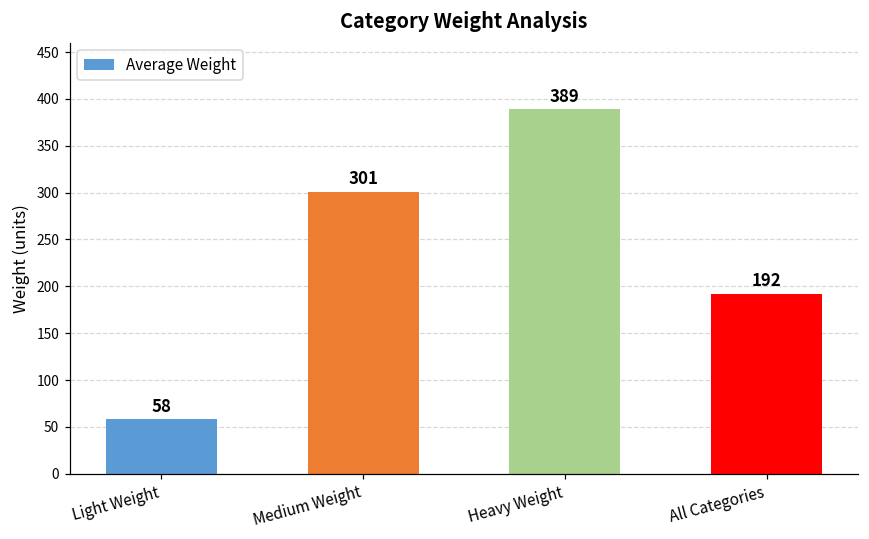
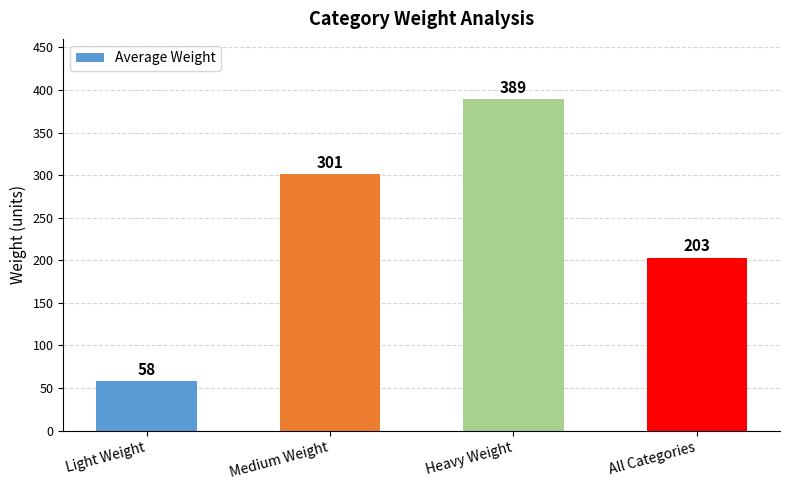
  {
    "Light Weight": 58,
    "Medium Weight": 301,
    "Heavy Weight": 389,
-   "All Categories": 192
+   "All Categories": 203
  }
